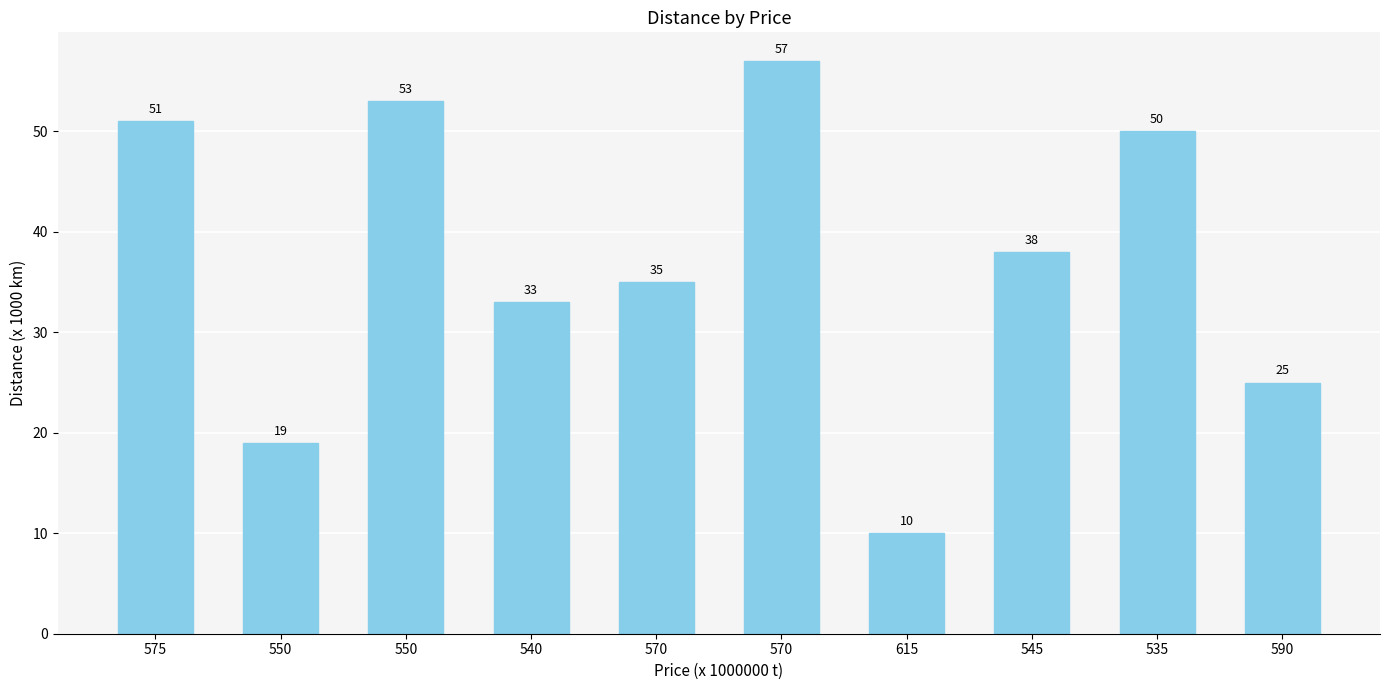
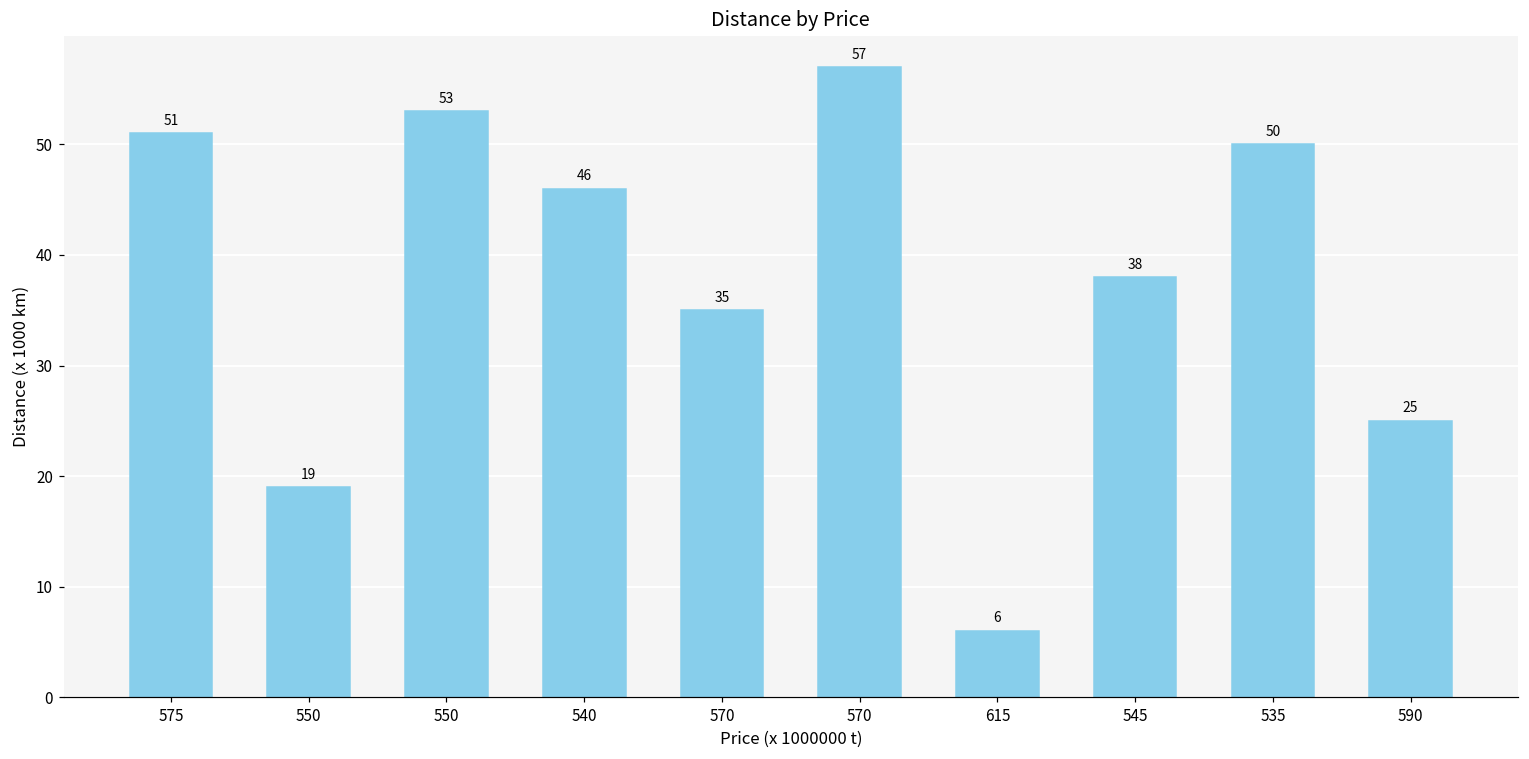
  {
    "575": 51,
-   "540": 33,
-   "615": 10,
+   "540": 46,
+   "615": 6,
    "545": 38,
    "535": 50,
    "590": 25
  }
